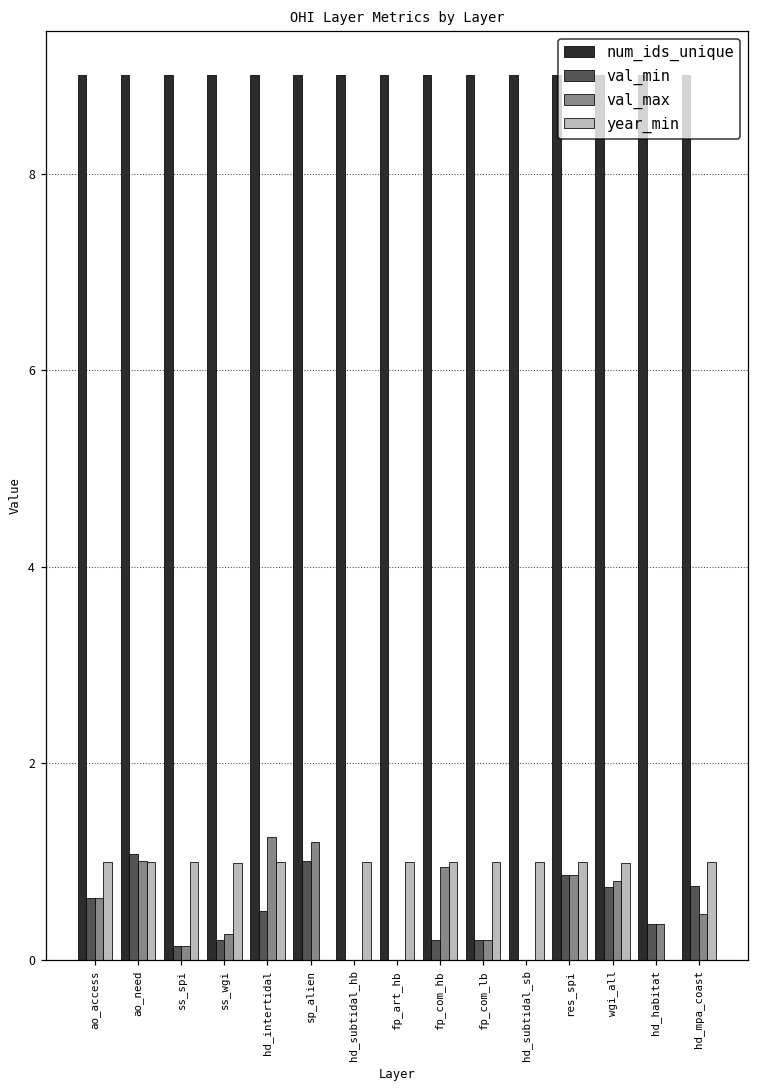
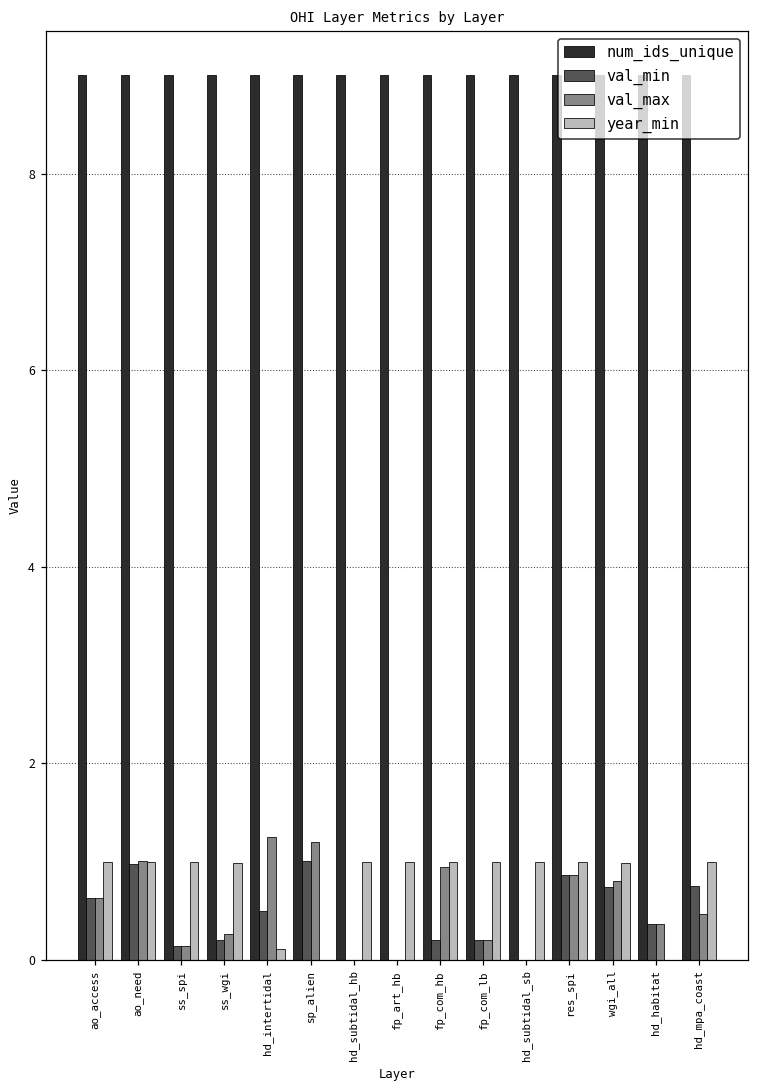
  {
    "num_ids_unique": {
      "ao_access": 9.0,
      "ao_need": 9.0,
      "ss_spi": 9.0,
      "ss_wgi": 9.0,
      "hd_intertidal": 9.0,
      "sp_alien": 9.0,
      "hd_subtidal_hb": 9.0,
      "fp_art_hb": 9.0,
      "fp_com_hb": 9.0,
      "fp_com_lb": 9.0,
      "hd_subtidal_sb": 9.0
    },
    "val_min": {
      "ao_access": 0.6,
-     "ao_need": 1.1,
+     "ao_need": 1.0,
      "ss_spi": 0.1,
      "ss_wgi": 0.2,
      "hd_intertidal": 0.5,
      "sp_alien": 1.0,
      "hd_subtidal_hb": 0.0,
      "fp_art_hb": 0.0,
      "fp_com_hb": 0.2,
      "fp_com_lb": 0.2,
      "hd_subtidal_sb": 0.0,
      "res_spi": 0.9,
      "wgi_all": 0.7,
      "hd_habitat": 0.4,
      "hd_mpa_coast": 0.7
    },
    "val_max": {
      "ao_access": 0.6,
      "ao_need": 1.0,
      "ss_spi": 0.1,
      "ss_wgi": 0.3,
      "hd_intertidal": 1.2,
      "sp_alien": 1.2,
      "hd_subtidal_hb": 0.0,
      "fp_art_hb": 0.0,
      "fp_com_hb": 0.9,
      "fp_com_lb": 0.2,
      "hd_subtidal_sb": 0.0,
      "res_spi": 0.9,
      "wgi_all": 0.8,
      "hd_habitat": 0.4,
      "hd_mpa_coast": 0.5
    },
    "year_min": {
      "ao_access": 1.0,
      "ao_need": 1.0,
      "ss_spi": 1.0,
      "ss_wgi": 1.0,
-     "hd_intertidal": 1.0,
+     "hd_intertidal": 0.1,
      "sp_alien": 0.0,
      "hd_subtidal_hb": 1.0,
      "fp_art_hb": 1.0,
      "fp_com_hb": 1.0,
      "fp_com_lb": 1.0,
      "hd_subtidal_sb": 1.0,
      "res_spi": 1.0,
      "wgi_all": 1.0,
      "hd_habitat": 0.0,
      "hd_mpa_coast": 1.0
    }
  }
